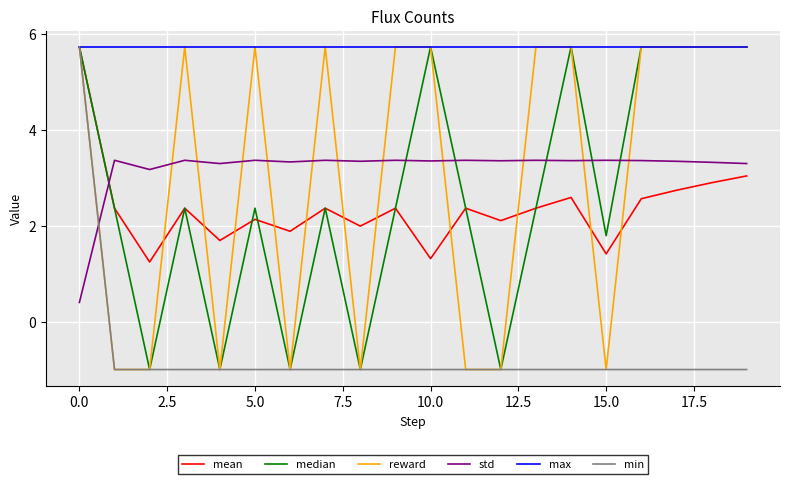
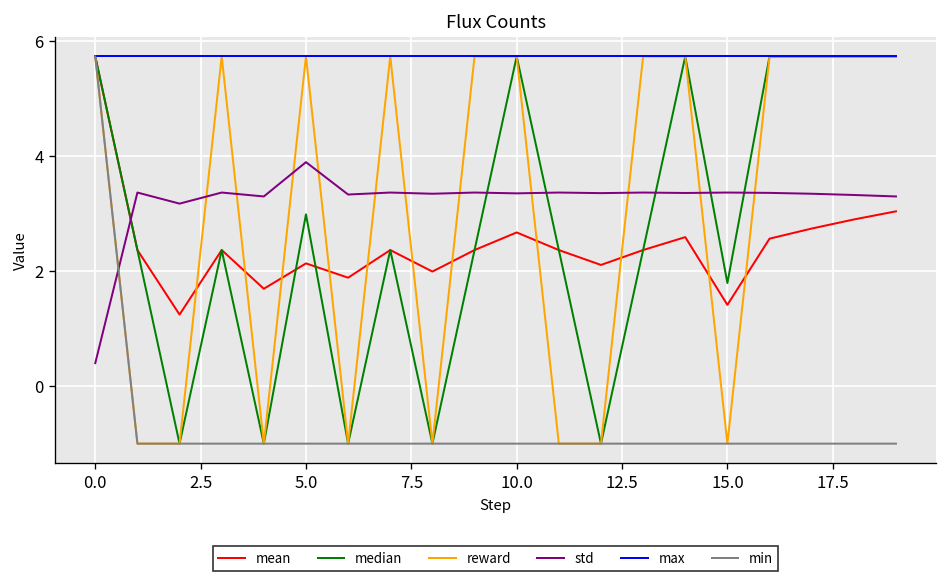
  {
    "mean": {
      "5.0": 2.1,
-     "10.0": 1.3,
+     "10.0": 2.7,
      "15.0": 1.4
    },
    "median": {
-     "5.0": 2.4,
+     "5.0": 3.0,
      "15.0": 1.8
    },
    "std": {
      "0.0": 0.4,
-     "5.0": 3.4,
+     "5.0": 3.9,
      "10.0": 3.4,
      "15.0": 3.4
    },
    "max": {
      "15.0": 5.7
    },
    "min": {
      "5.0": -1.0,
      "10.0": -1.0
    }
  }
